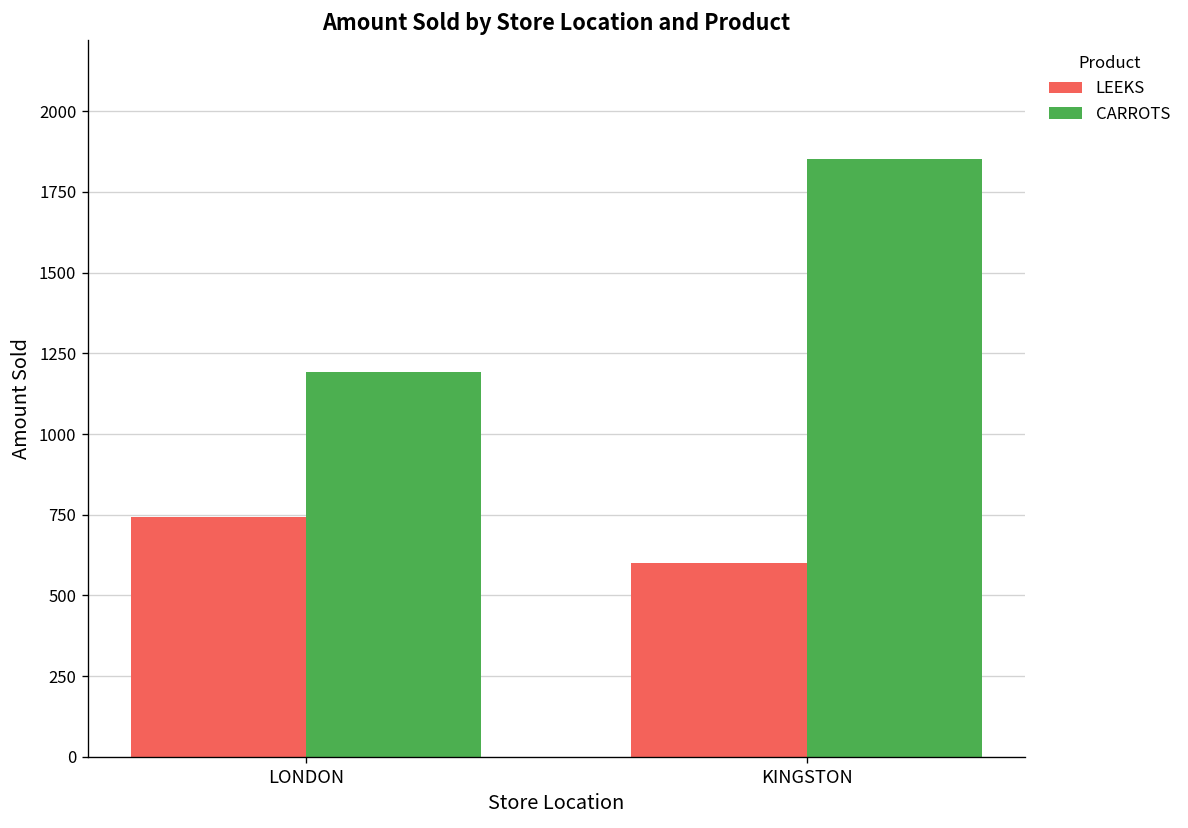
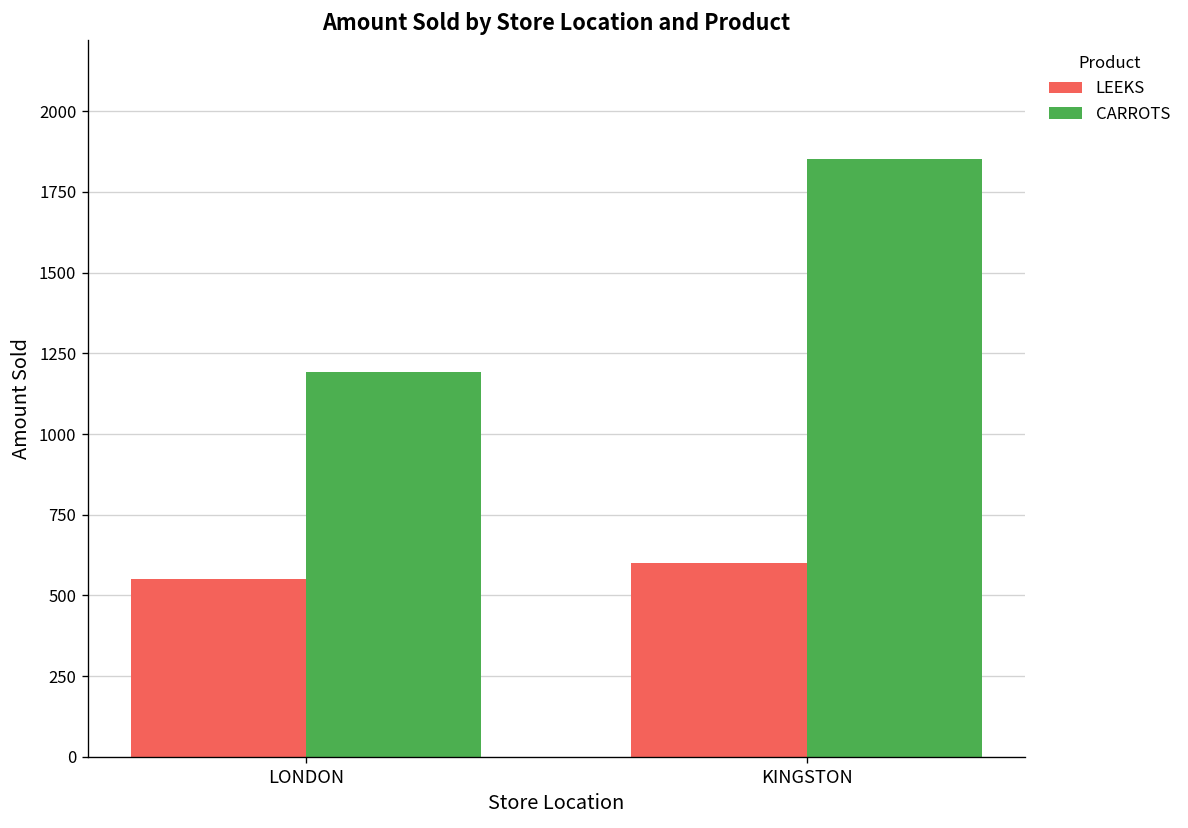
  {
    "LEEKS": {
-     "LONDON": 740,
+     "LONDON": 550,
      "KINGSTON": 600
    },
    "CARROTS": {
      "LONDON": 1190,
      "KINGSTON": 1850
    }
  }
